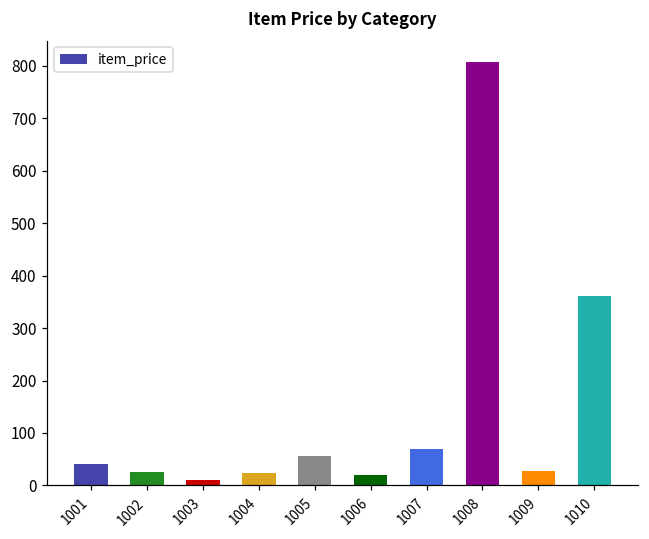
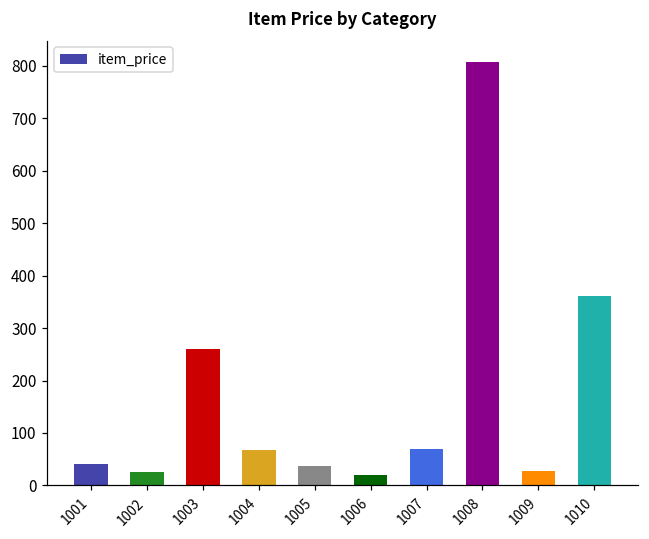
  {
    "1001": 40,
    "1002": 30,
-   "1003": 10,
-   "1004": 20,
-   "1005": 60,
+   "1003": 260,
+   "1004": 70,
+   "1005": 40,
    "1006": 20,
    "1007": 70,
    "1008": 810,
    "1009": 30,
    "1010": 360
  }
